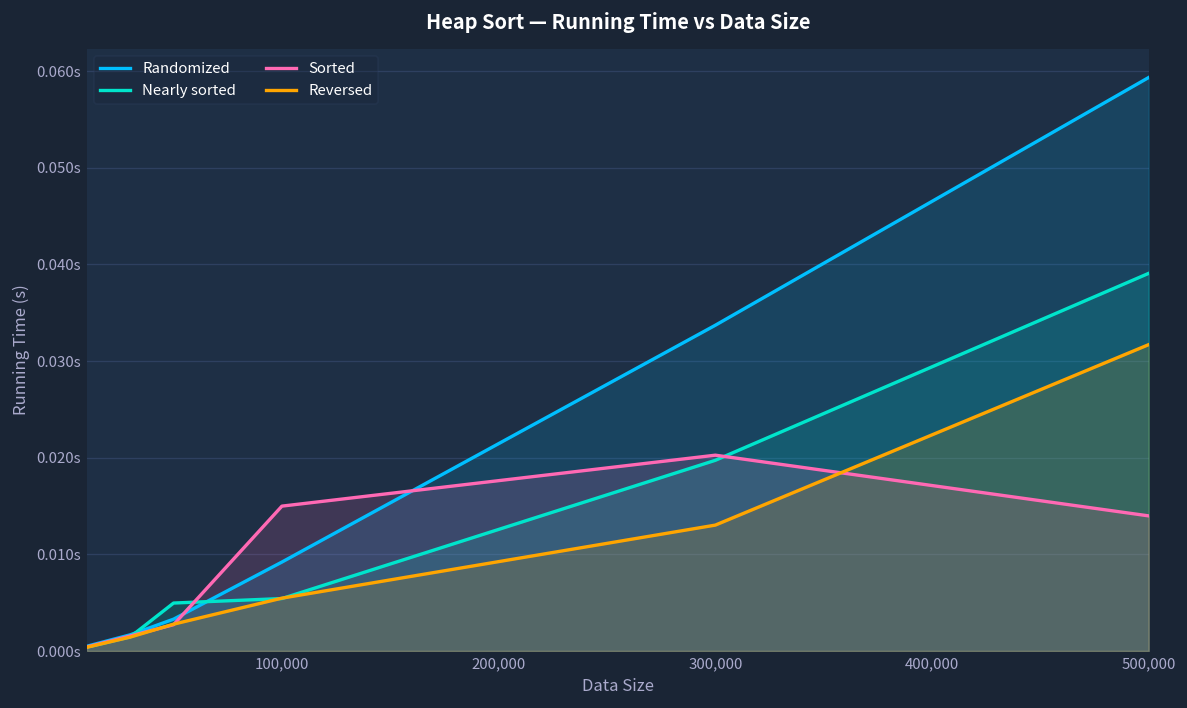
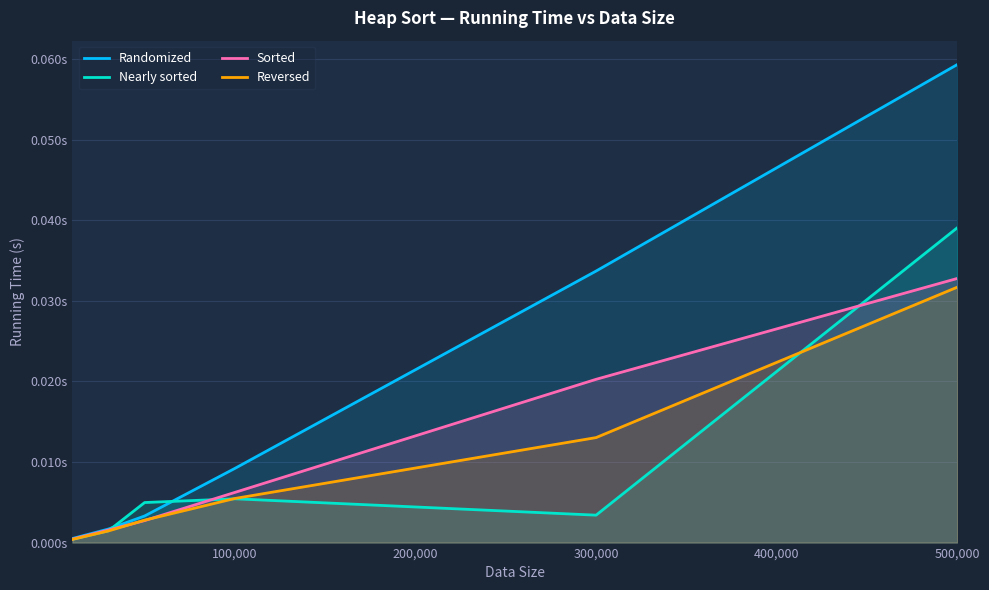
  {
    "Randomized": {
      "100,000": "0.009s",
      "300,000": "0.034s",
      "500,000": "0.059s"
    },
    "Nearly sorted": {
-     "300,000": "0.020s",
+     "300,000": "0.003s",
      "500,000": "0.039s"
    },
    "Sorted": {
-     "100,000": "0.015s",
+     "100,000": "0.006s",
      "300,000": "0.020s",
-     "500,000": "0.014s"
+     "500,000": "0.033s"
    },
    "Reversed": {
      "300,000": "0.013s",
      "500,000": "0.032s"
    }
  }
